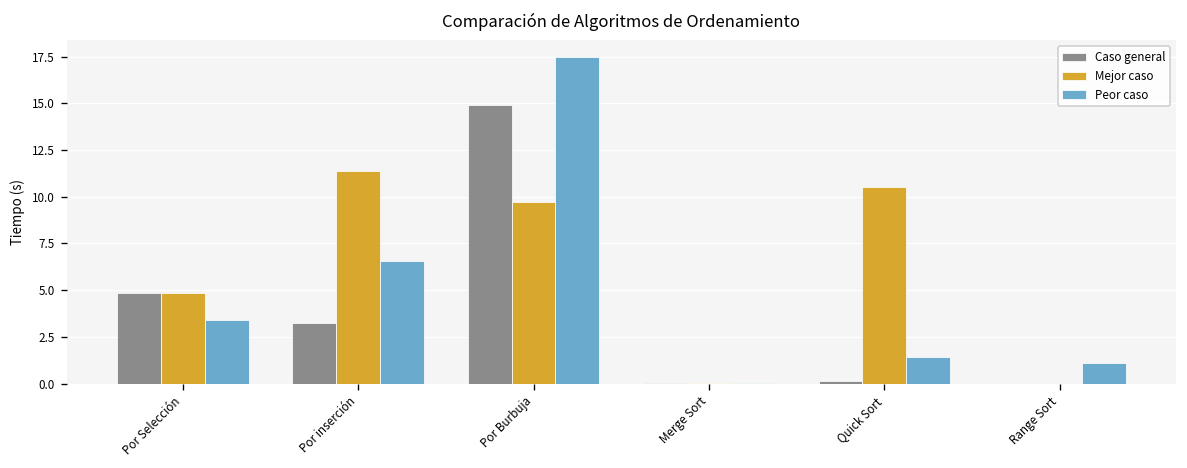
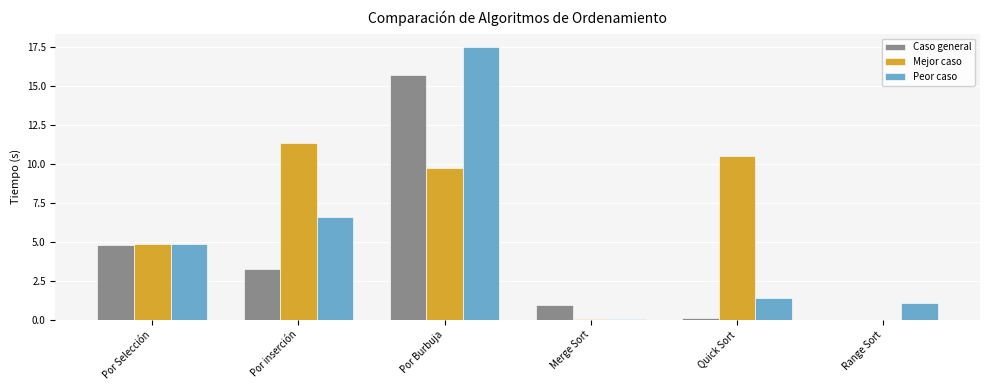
  {
    "Caso general": {
      "Por Selección": 4.8,
      "Por inserción": 3.3,
-     "Por Burbuja": 14.9,
-     "Merge Sort": 0.0,
+     "Por Burbuja": 15.7,
+     "Merge Sort": 0.9,
      "Range Sort": 0.0
    },
    "Mejor caso": {
      "Por Selección": 4.9,
      "Por inserción": 11.4,
      "Por Burbuja": 9.7,
      "Quick Sort": 10.5,
      "Range Sort": 0.0
    },
    "Peor caso": {
-     "Por Selección": 3.4,
+     "Por Selección": 4.9,
      "Por inserción": 6.6,
      "Por Burbuja": 17.5,
      "Quick Sort": 1.4,
      "Range Sort": 1.1
    }
  }
